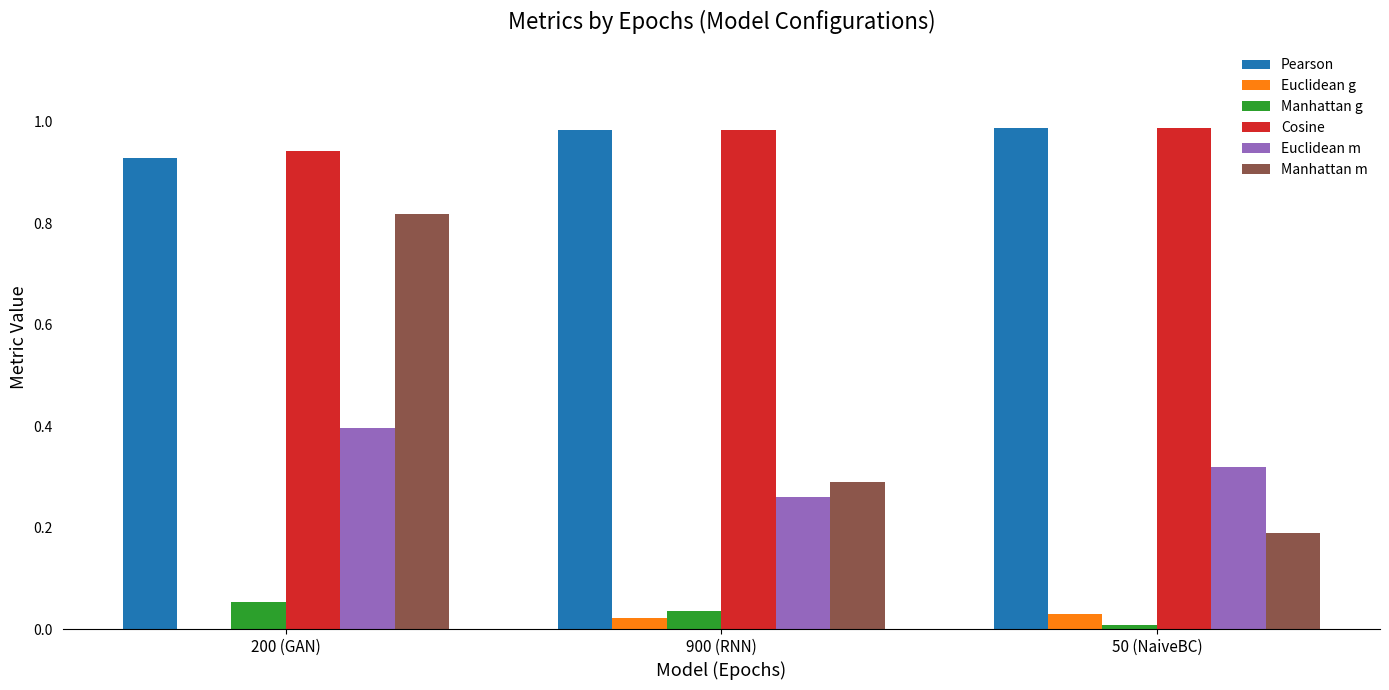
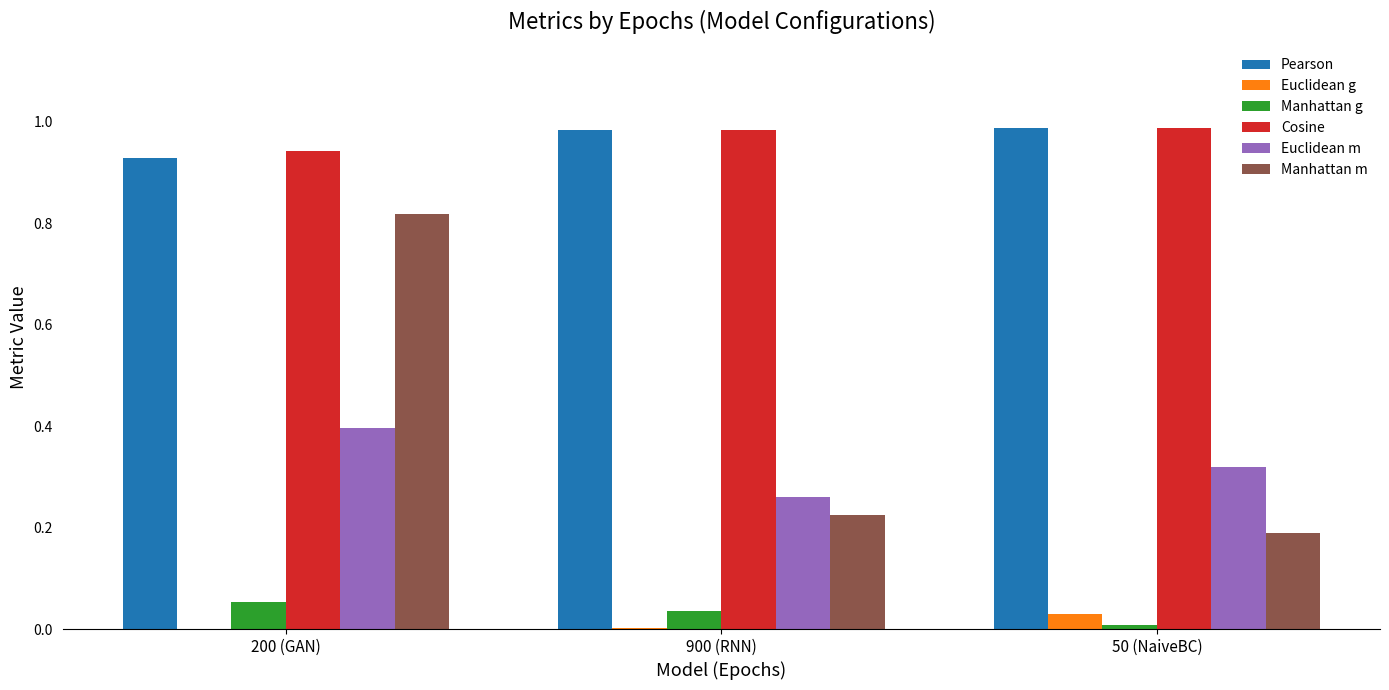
  {
    "Pearson": {
      "200 (GAN)": 0.93,
      "900 (RNN)": 0.98,
      "50 (NaiveBC)": 0.99
    },
    "Euclidean g": {
-     "900 (RNN)": 0.02,
+     "900 (RNN)": 0.00,
      "50 (NaiveBC)": 0.03
    },
    "Manhattan g": {
      "200 (GAN)": 0.05,
      "900 (RNN)": 0.04,
      "50 (NaiveBC)": 0.01
    },
    "Cosine": {
      "200 (GAN)": 0.94,
      "900 (RNN)": 0.98,
      "50 (NaiveBC)": 0.99
    },
    "Euclidean m": {
      "200 (GAN)": 0.40,
      "900 (RNN)": 0.26,
      "50 (NaiveBC)": 0.32
    },
    "Manhattan m": {
      "200 (GAN)": 0.82,
-     "900 (RNN)": 0.29,
+     "900 (RNN)": 0.23,
      "50 (NaiveBC)": 0.19
    }
  }
